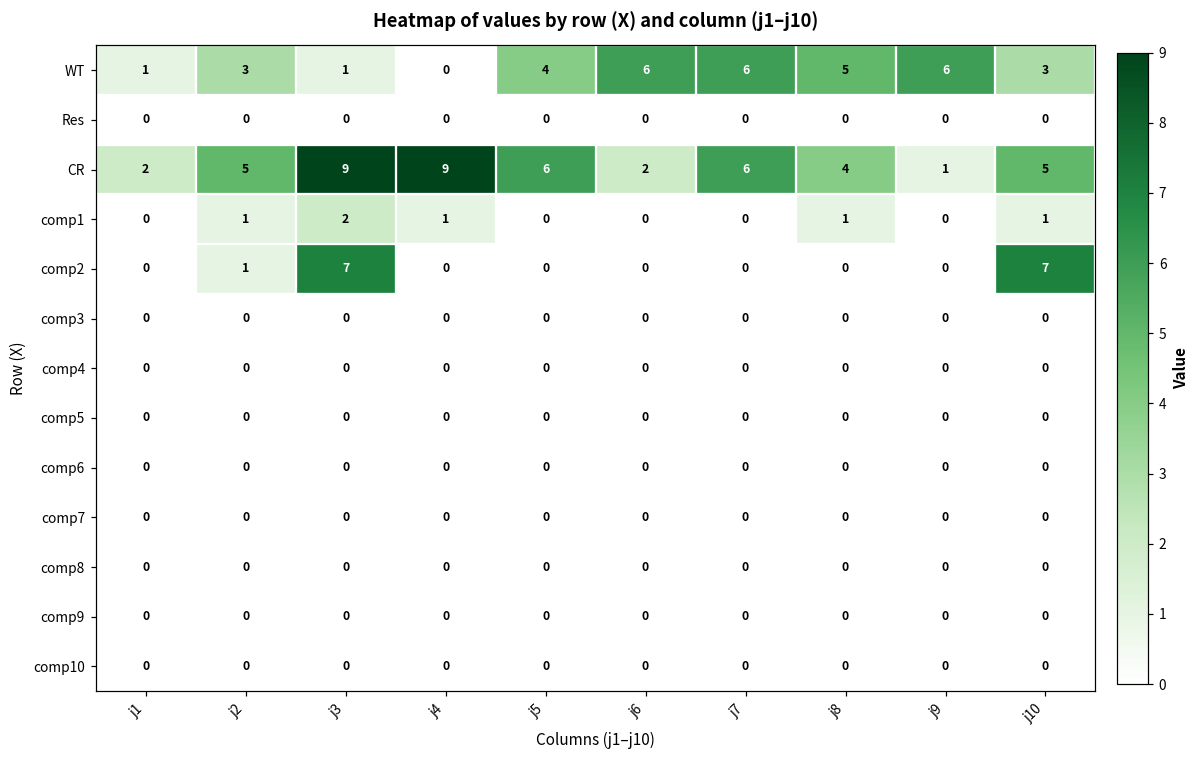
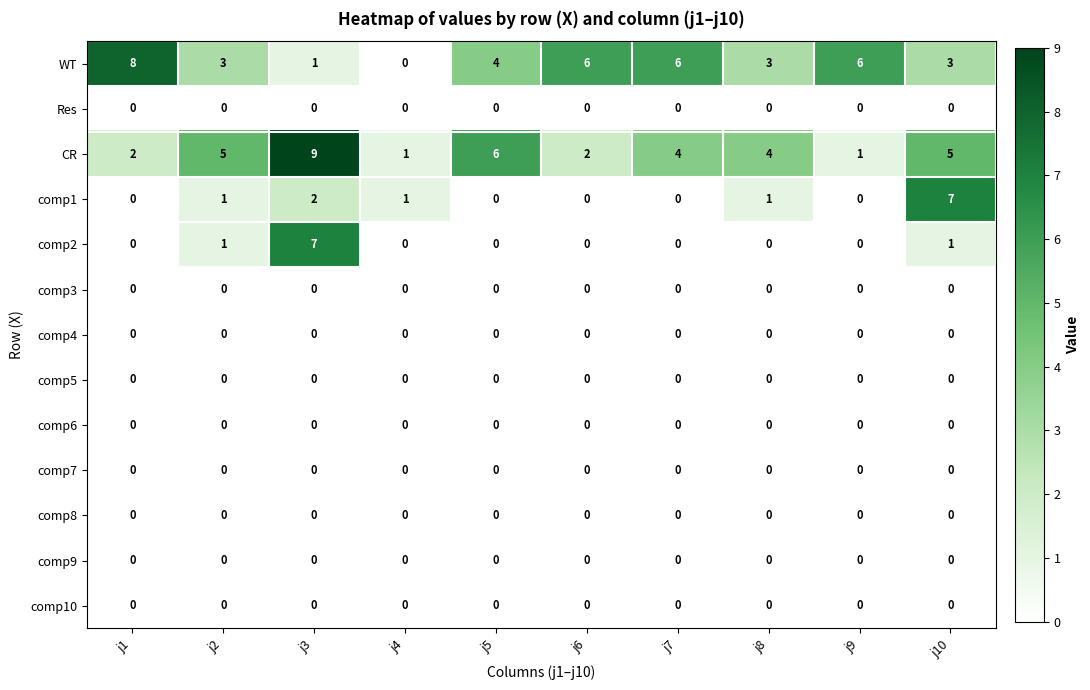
  {
    "WT": {
-     "j1": 1,
+     "j1": 8,
      "j2": 3,
      "j3": 1,
      "j4": 0,
      "j5": 4,
      "j6": 6,
      "j7": 6,
-     "j8": 5,
+     "j8": 3,
      "j9": 6,
      "j10": 3
    },
    "Res": {
      "j1": 0,
      "j2": 0,
      "j3": 0,
      "j4": 0,
      "j5": 0,
      "j6": 0,
      "j7": 0,
      "j8": 0,
      "j9": 0,
      "j10": 0
    },
    "CR": {
      "j1": 2,
      "j2": 5,
      "j3": 9,
-     "j4": 9,
+     "j4": 1,
      "j5": 6,
      "j6": 2,
-     "j7": 6,
+     "j7": 4,
      "j8": 4,
      "j9": 1,
      "j10": 5
    },
    "comp1": {
      "j1": 0,
      "j2": 1,
      "j3": 2,
      "j4": 1,
      "j5": 0,
      "j6": 0,
      "j7": 0,
      "j8": 1,
      "j9": 0,
-     "j10": 1
+     "j10": 7
    },
    "comp2": {
      "j1": 0,
      "j2": 1,
      "j3": 7,
      "j4": 0,
      "j5": 0,
      "j6": 0,
      "j7": 0,
      "j8": 0,
      "j9": 0,
-     "j10": 7
+     "j10": 1
    },
    "comp3": {
      "j1": 0,
      "j2": 0,
      "j3": 0,
      "j4": 0,
      "j5": 0,
      "j6": 0,
      "j7": 0,
      "j8": 0,
      "j9": 0,
      "j10": 0
    },
    "comp4": {
      "j1": 0,
      "j2": 0,
      "j3": 0,
      "j4": 0,
      "j5": 0,
      "j6": 0,
      "j7": 0,
      "j8": 0,
      "j9": 0,
      "j10": 0
    },
    "comp5": {
      "j1": 0,
      "j2": 0,
      "j3": 0,
      "j4": 0,
      "j5": 0,
      "j6": 0,
      "j7": 0,
      "j8": 0,
      "j9": 0,
      "j10": 0
    },
    "comp6": {
      "j1": 0,
      "j2": 0,
      "j3": 0,
      "j4": 0,
      "j5": 0,
      "j6": 0,
      "j7": 0,
      "j8": 0,
      "j9": 0,
      "j10": 0
    },
    "comp7": {
      "j1": 0,
      "j2": 0,
      "j3": 0,
      "j4": 0,
      "j5": 0,
      "j6": 0,
      "j7": 0,
      "j8": 0,
      "j9": 0,
      "j10": 0
    },
    "comp8": {
      "j1": 0,
      "j2": 0,
      "j3": 0,
      "j4": 0,
      "j5": 0,
      "j6": 0,
      "j7": 0,
      "j8": 0,
      "j9": 0,
      "j10": 0
    },
    "comp9": {
      "j1": 0,
      "j2": 0,
      "j3": 0,
      "j4": 0,
      "j5": 0,
      "j6": 0,
      "j7": 0,
      "j8": 0,
      "j9": 0,
      "j10": 0
    },
    "comp10": {
      "j1": 0,
      "j2": 0,
      "j3": 0,
      "j4": 0,
      "j5": 0,
      "j6": 0,
      "j7": 0,
      "j8": 0,
      "j9": 0,
      "j10": 0
    }
  }
